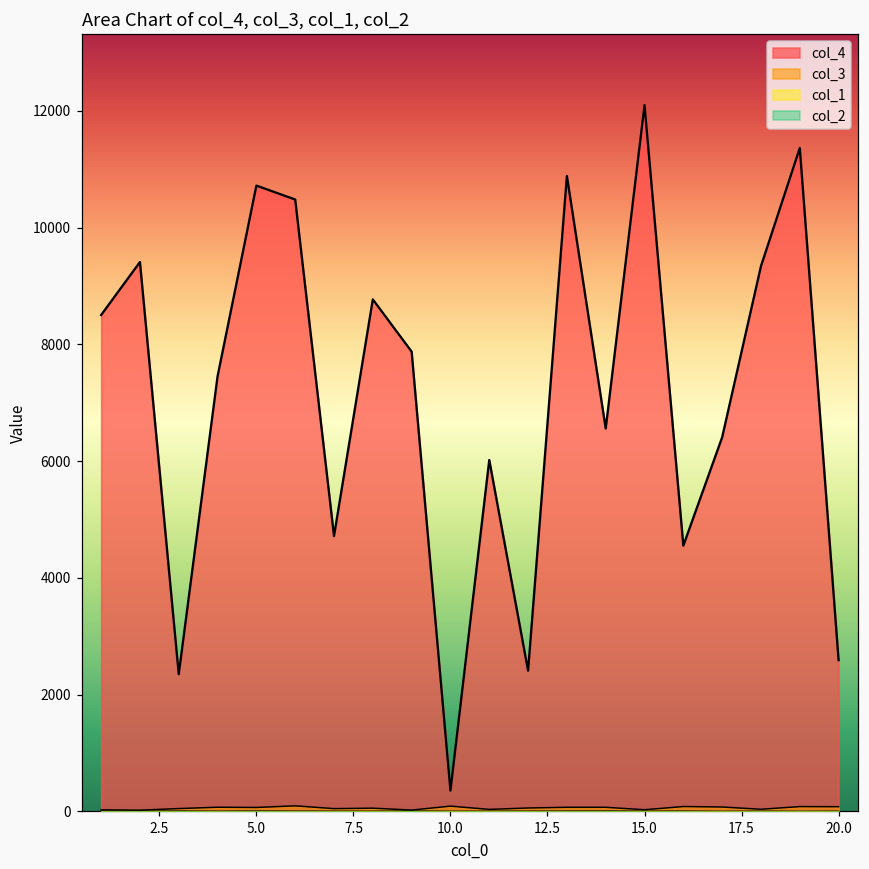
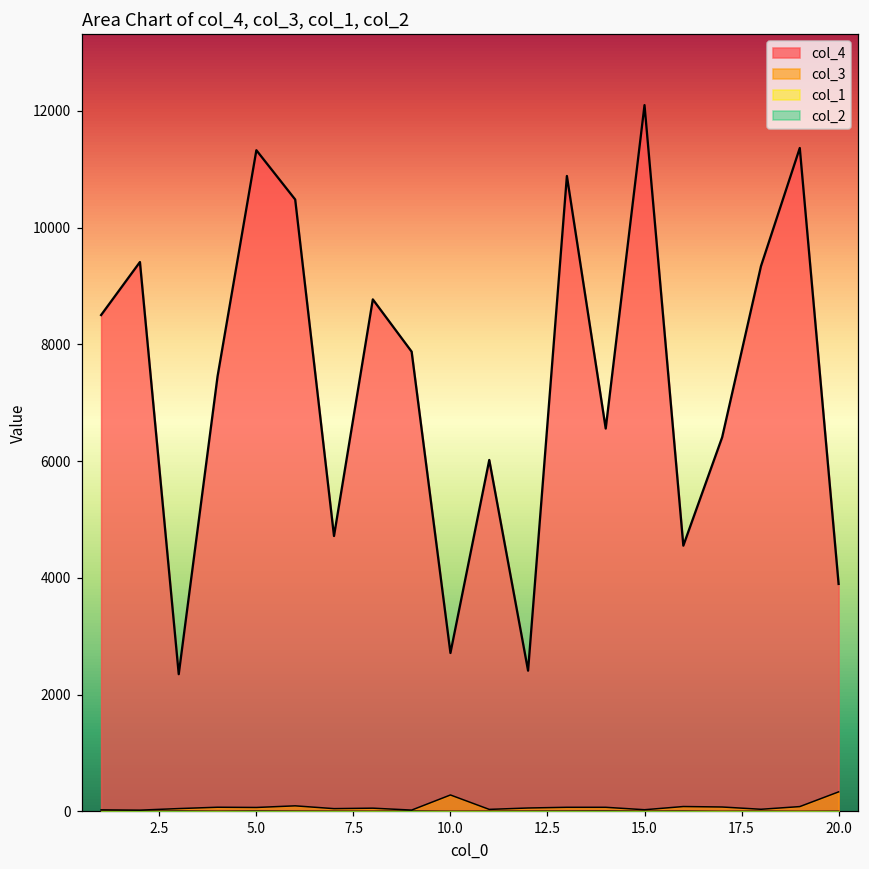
  {
    "col_4": {
-     "5.0": 10700,
-     "10.0": 400,
+     "5.0": 11300,
+     "10.0": 2700,
      "15.0": 12100,
-     "20.0": 2600
+     "20.0": 3900
    },
    "col_3": {
      "5.0": 100,
-     "10.0": 100,
-     "20.0": 100
+     "10.0": 300,
+     "20.0": 300
    }
  }
